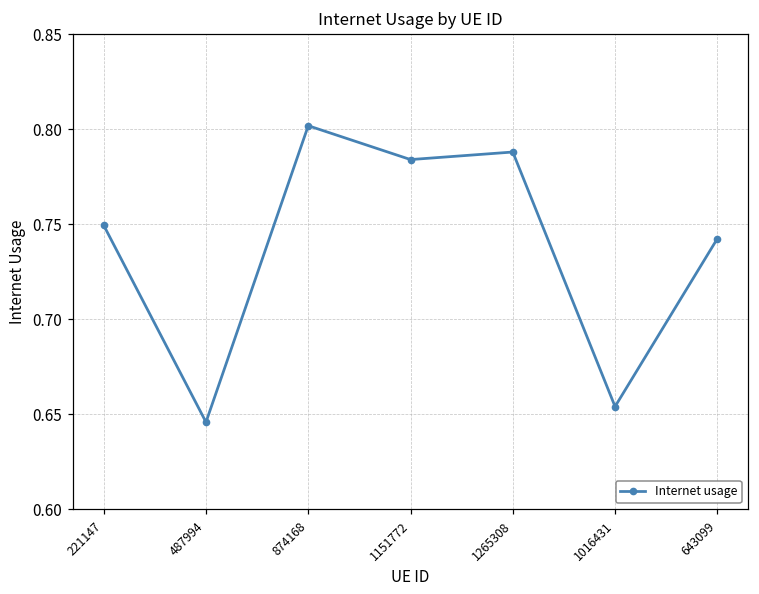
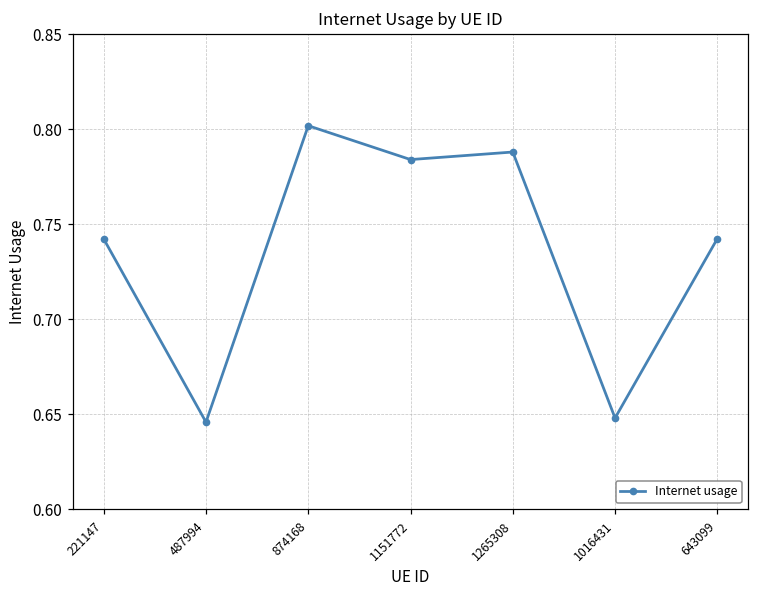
  {
-   "221147": 0.750,
+   "221147": 0.742,
    "487994": 0.646,
    "874168": 0.802,
    "1151772": 0.784,
    "1265308": 0.788,
-   "1016431": 0.654,
+   "1016431": 0.648,
    "643099": 0.743
  }
